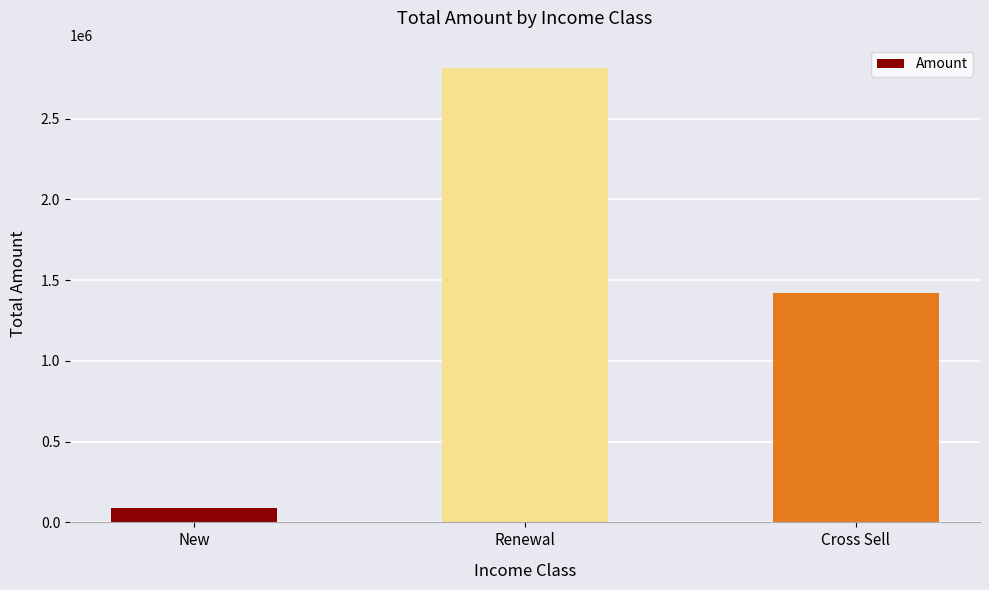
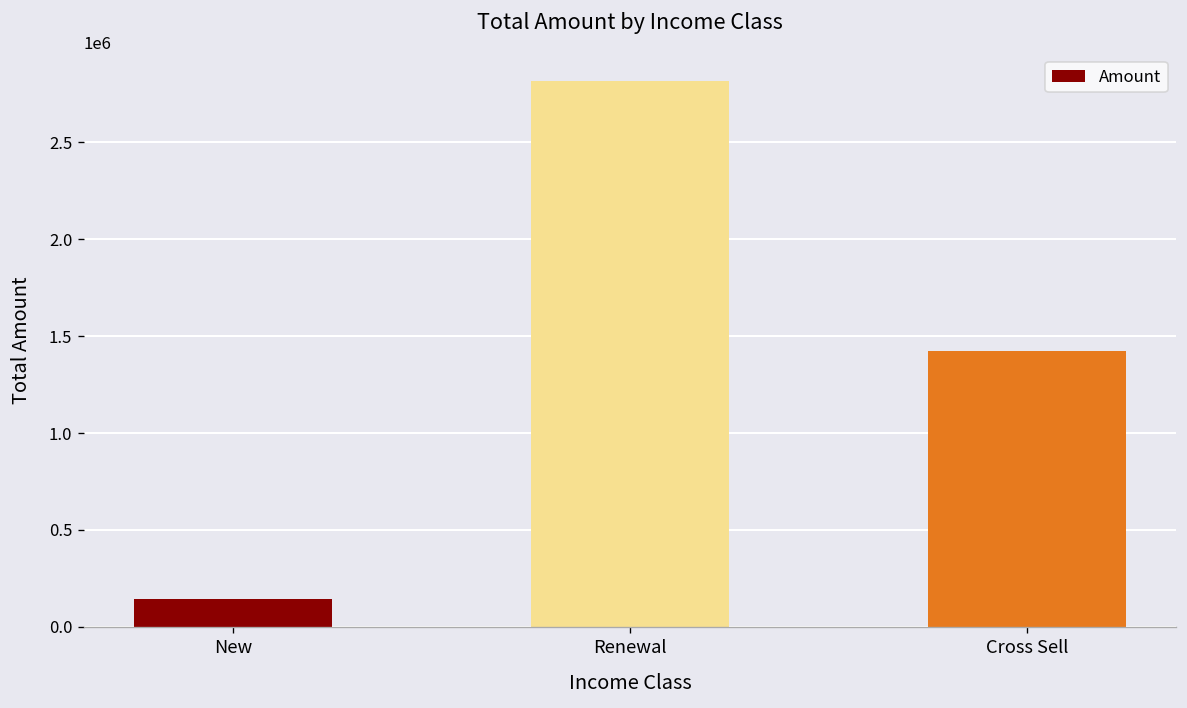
  {
-   "New": 90000,
+   "New": 140000,
    "Renewal": 2820000,
    "Cross Sell": 1420000
  }
